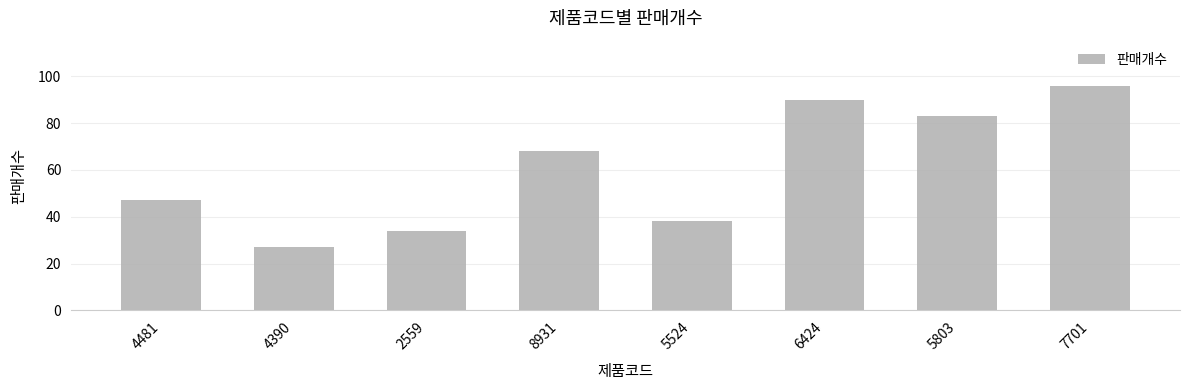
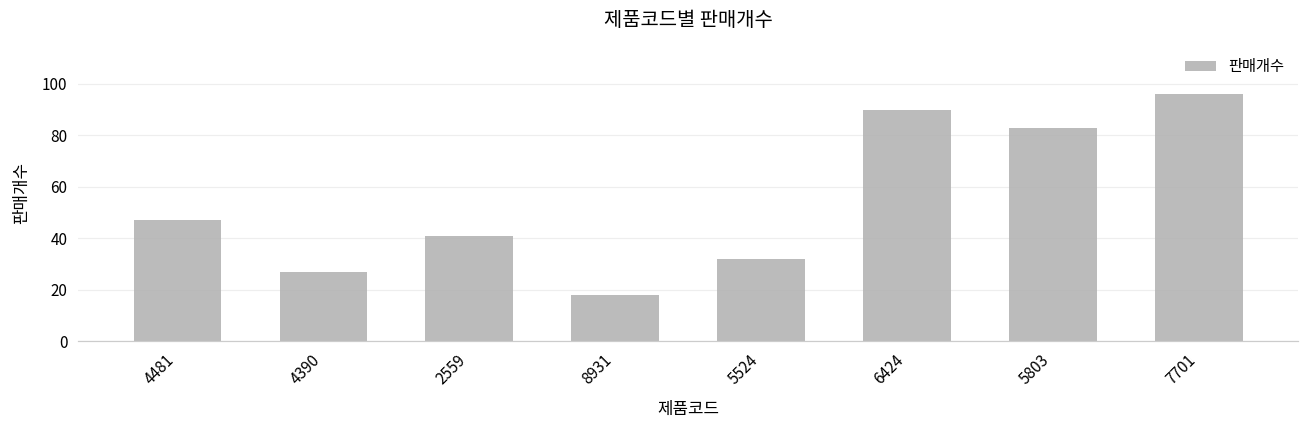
  {
    "4481": 47,
    "4390": 27,
-   "2559": 34,
-   "8931": 68,
-   "5524": 38,
+   "2559": 41,
+   "8931": 18,
+   "5524": 32,
    "6424": 90,
    "5803": 83,
    "7701": 96
  }
